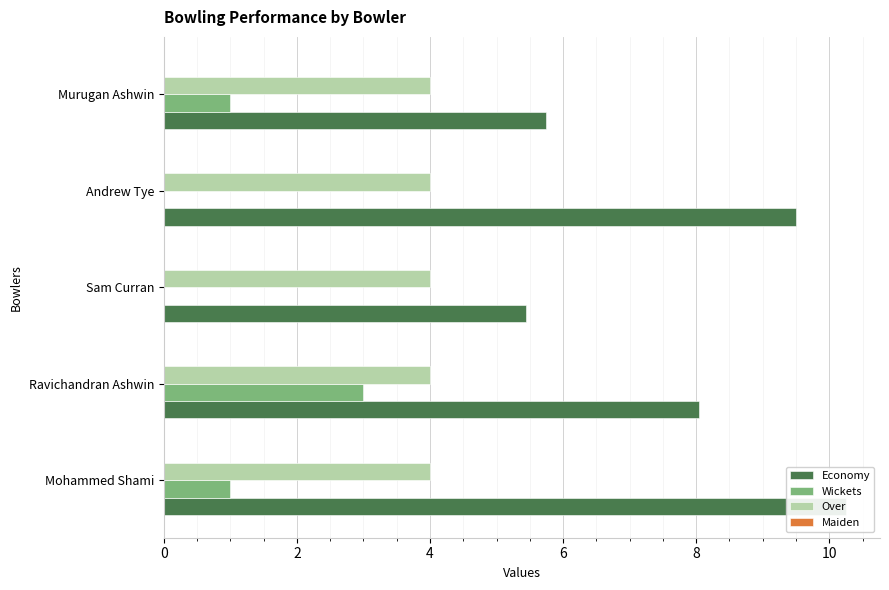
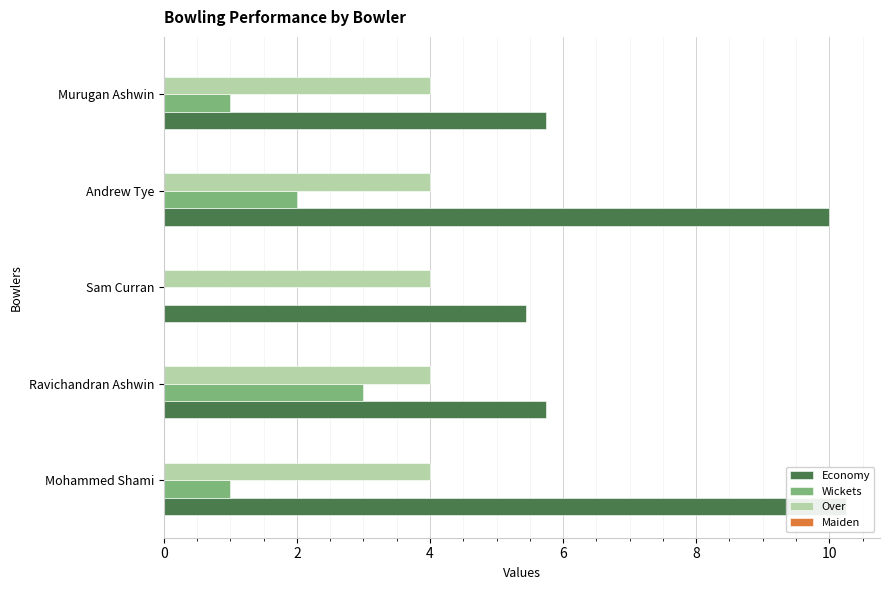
  {
    "Economy": {
      "Murugan Ashwin": 5.8,
-     "Andrew Tye": 9.5,
+     "Andrew Tye": 10.0,
      "Sam Curran": 5.4,
-     "Ravichandran Ashwin": 8.1
+     "Ravichandran Ashwin": 5.8
    },
    "Wickets": {
      "Murugan Ashwin": 1,
-     "Andrew Tye": 0,
+     "Andrew Tye": 2,
      "Sam Curran": 0,
      "Ravichandran Ashwin": 3,
      "Mohammed Shami": 1
    },
    "Over": {
      "Murugan Ashwin": 4.0,
      "Andrew Tye": 4.0,
      "Sam Curran": 4.0,
      "Ravichandran Ashwin": 4.0,
      "Mohammed Shami": 4.0
    },
    "Maiden": {
      "Murugan Ashwin": 0.0,
      "Andrew Tye": 0.0,
      "Sam Curran": 0.0,
      "Ravichandran Ashwin": 0.0,
      "Mohammed Shami": 0.0
    }
  }
